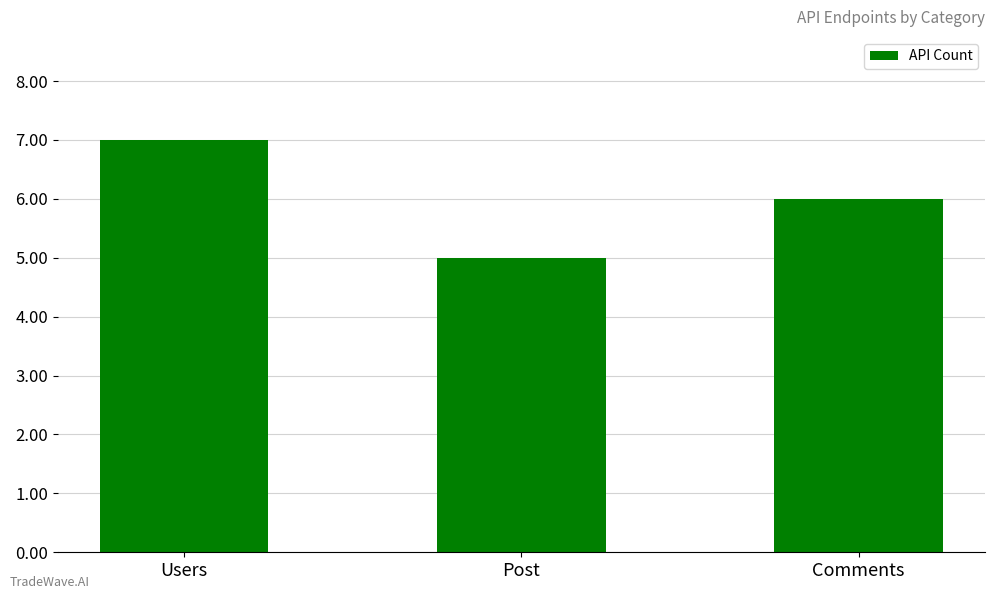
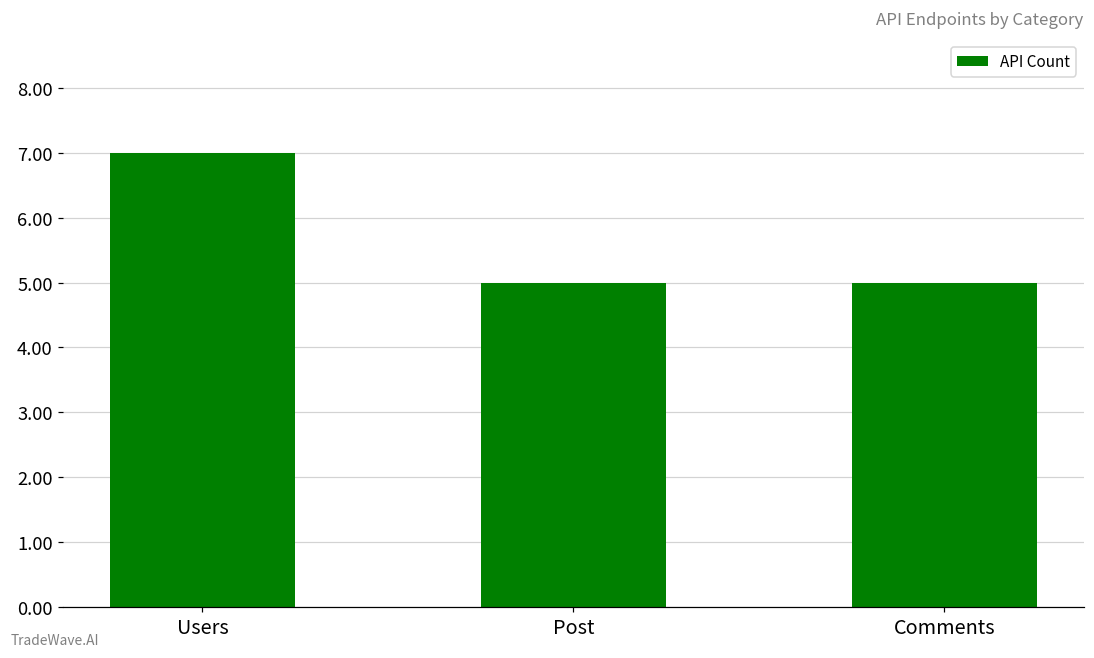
  {
    "Users": 7,
    "Post": 5,
-   "Comments": 6
+   "Comments": 5
  }
